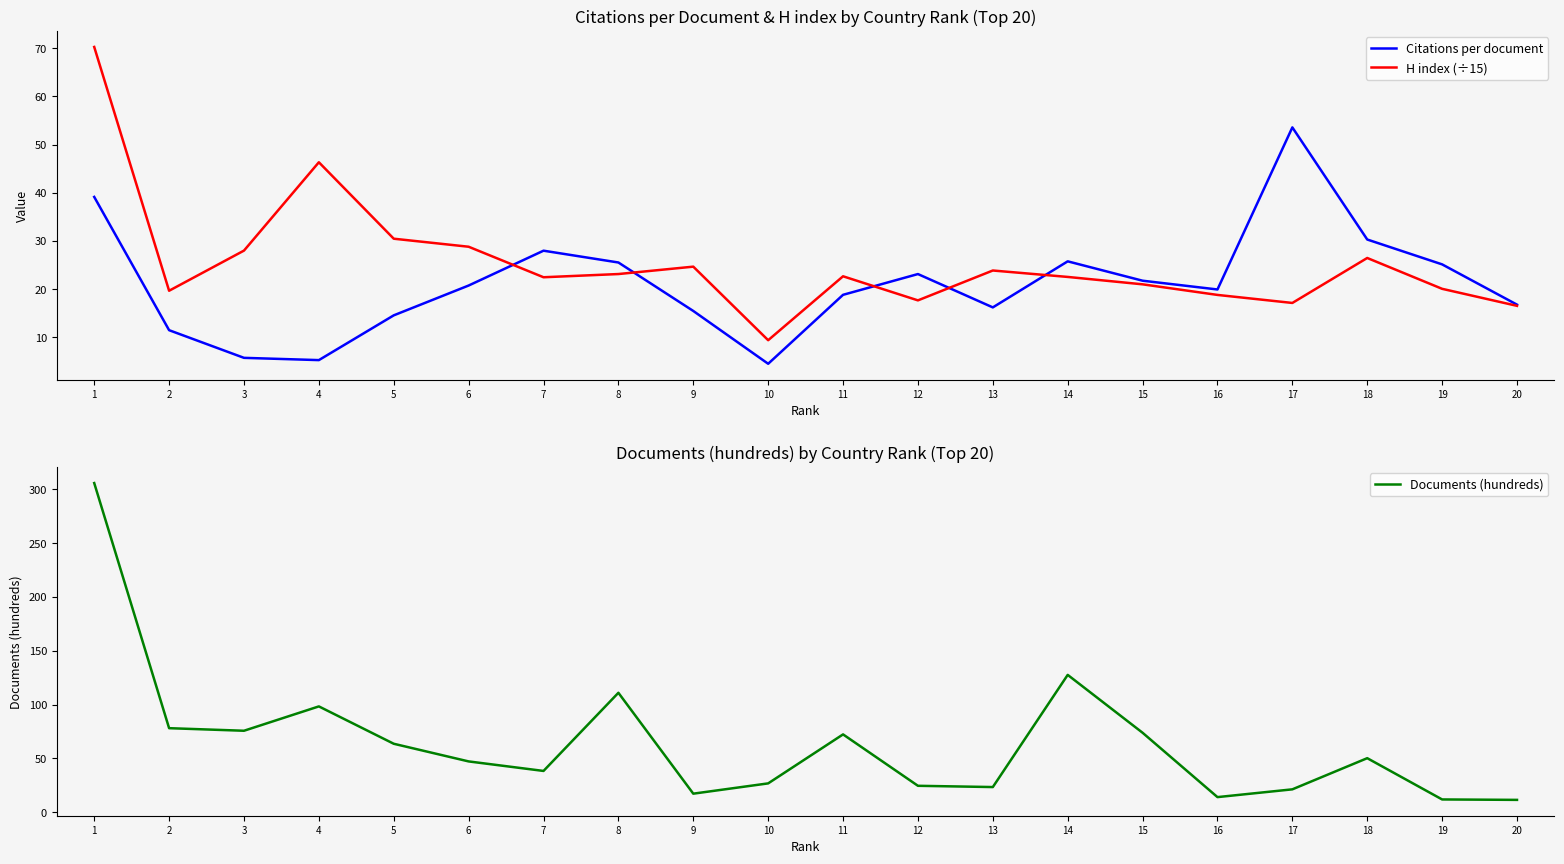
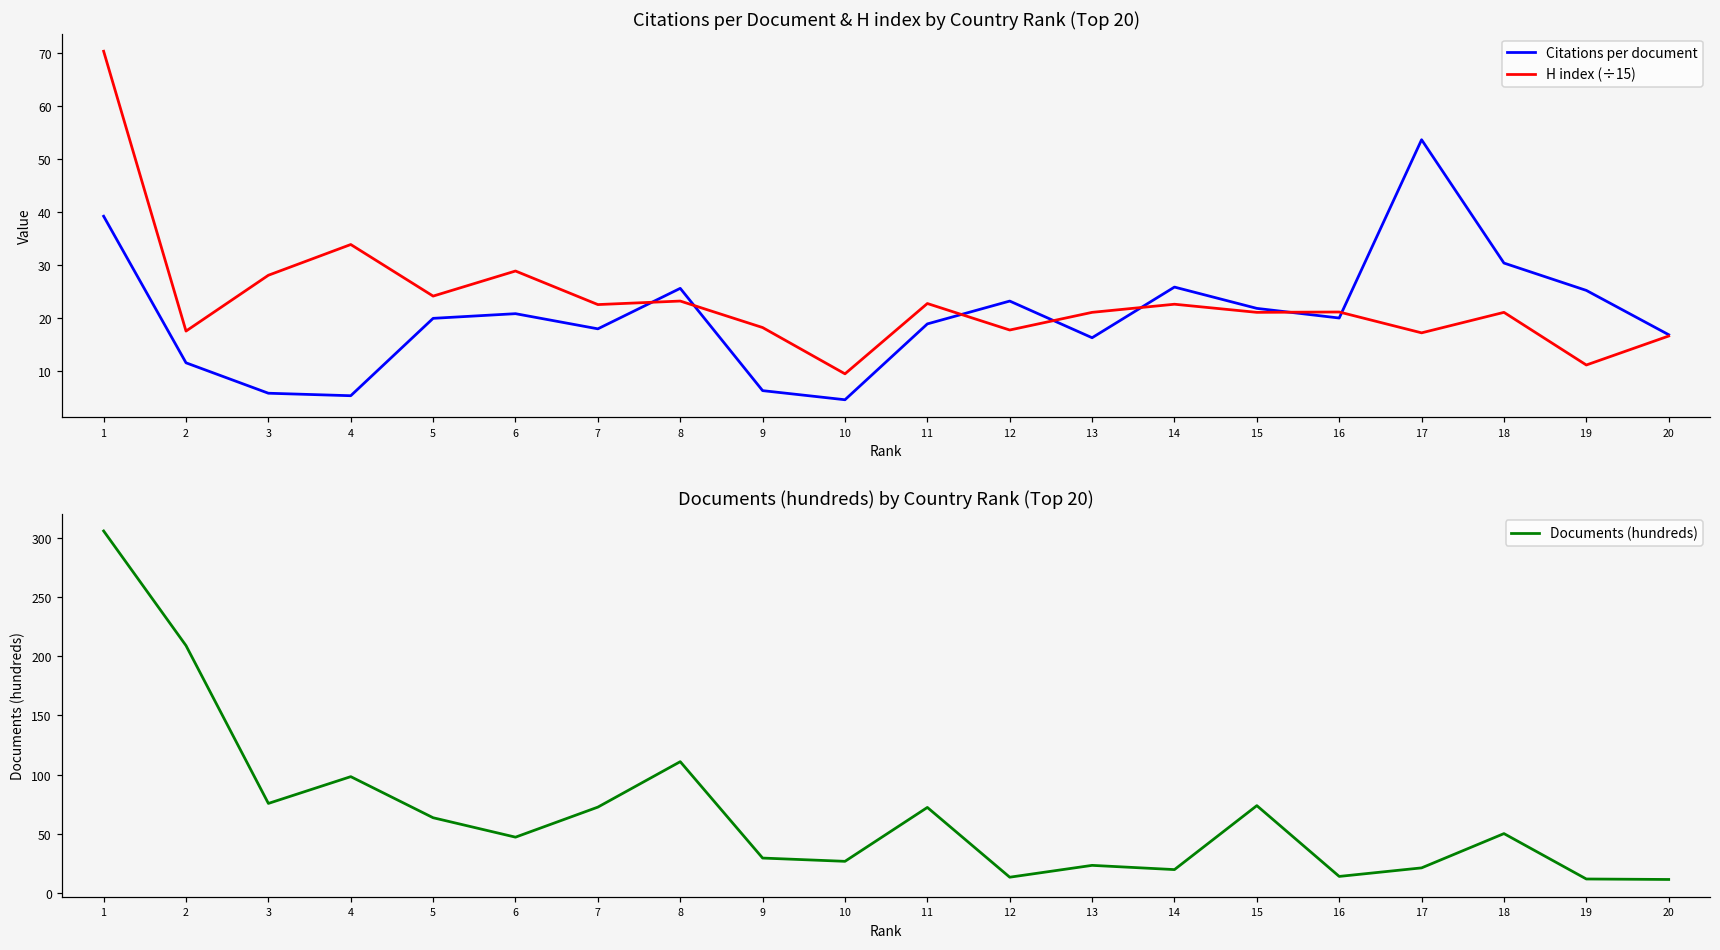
  {
    "Citations per Document & H index by Country Rank (Top 20)": {
      "Citations per document": {
        "1": 39,
        "2": 11,
        "3": 6,
        "4": 5,
-       "5": 15,
+       "5": 20,
        "6": 21,
-       "7": 28,
+       "7": 18,
        "8": 26,
-       "9": 15,
+       "9": 6,
        "10": 5,
        "11": 19,
        "12": 23,
        "13": 16,
        "14": 26,
        "15": 22,
        "16": 20,
        "17": 54,
        "18": 30,
        "19": 25
      },
      "H index (÷15)": {
        "1": 70,
-       "2": 20,
+       "2": 17,
        "3": 28,
-       "4": 46,
-       "5": 30,
+       "4": 34,
+       "5": 24,
        "6": 29,
        "7": 22,
        "8": 23,
-       "9": 25,
+       "9": 18,
        "10": 9,
        "11": 23,
        "12": 18,
-       "13": 24,
+       "13": 21,
        "14": 23,
        "15": 21,
-       "16": 19,
+       "16": 21,
        "17": 17,
-       "18": 26,
-       "19": 20
+       "18": 21,
+       "19": 11
      }
    },
    "Documents (hundreds) by Country Rank (Top 20)": {
      "1": 306,
-     "2": 78,
+     "2": 209,
      "3": 76,
      "4": 98,
      "5": 64,
      "6": 47,
-     "7": 38,
+     "7": 73,
      "8": 111,
-     "9": 17,
+     "9": 30,
      "10": 27,
      "11": 72,
-     "12": 25,
+     "12": 13,
      "13": 23,
-     "14": 128,
+     "14": 20,
      "15": 74,
      "16": 14,
      "17": 21,
      "18": 50,
      "19": 12,
      "20": 11
    }
  }
